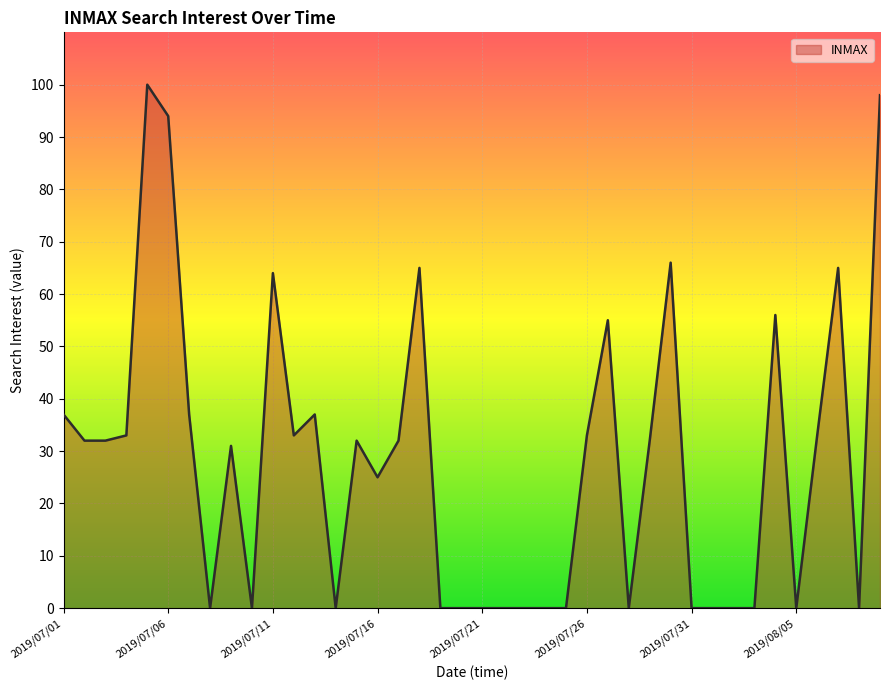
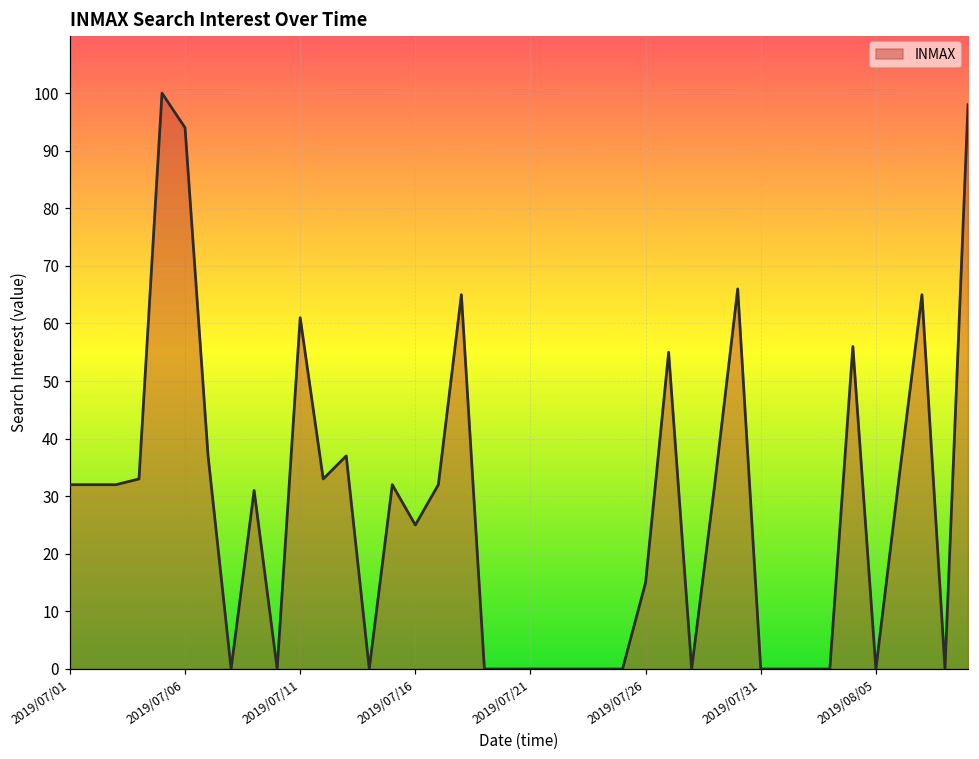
  {
-   "2019/07/01": 37,
+   "2019/07/01": 32,
    "2019/07/06": 94,
-   "2019/07/11": 64,
+   "2019/07/11": 61,
    "2019/07/16": 25,
    "2019/07/21": 0,
-   "2019/07/26": 33,
+   "2019/07/26": 15,
    "2019/07/31": 0,
    "2019/08/05": 0
  }
